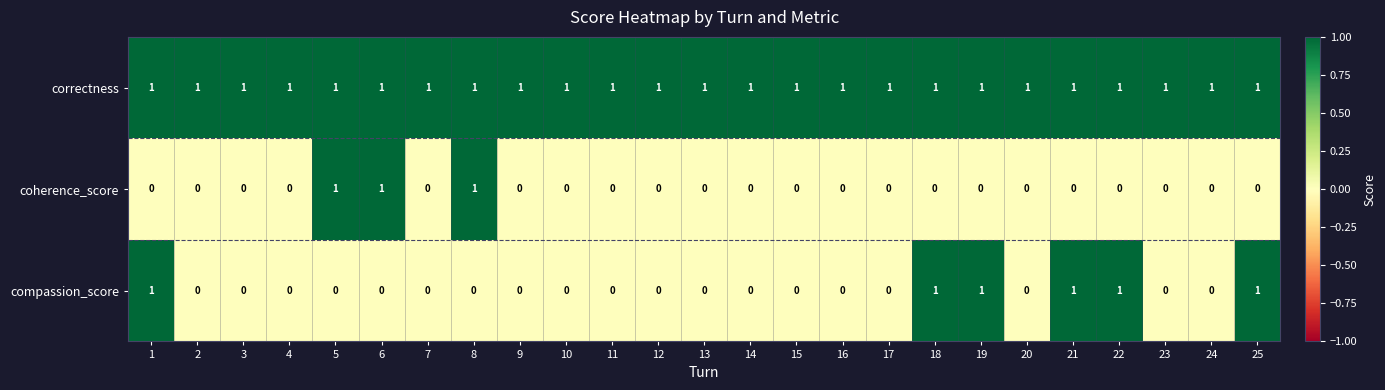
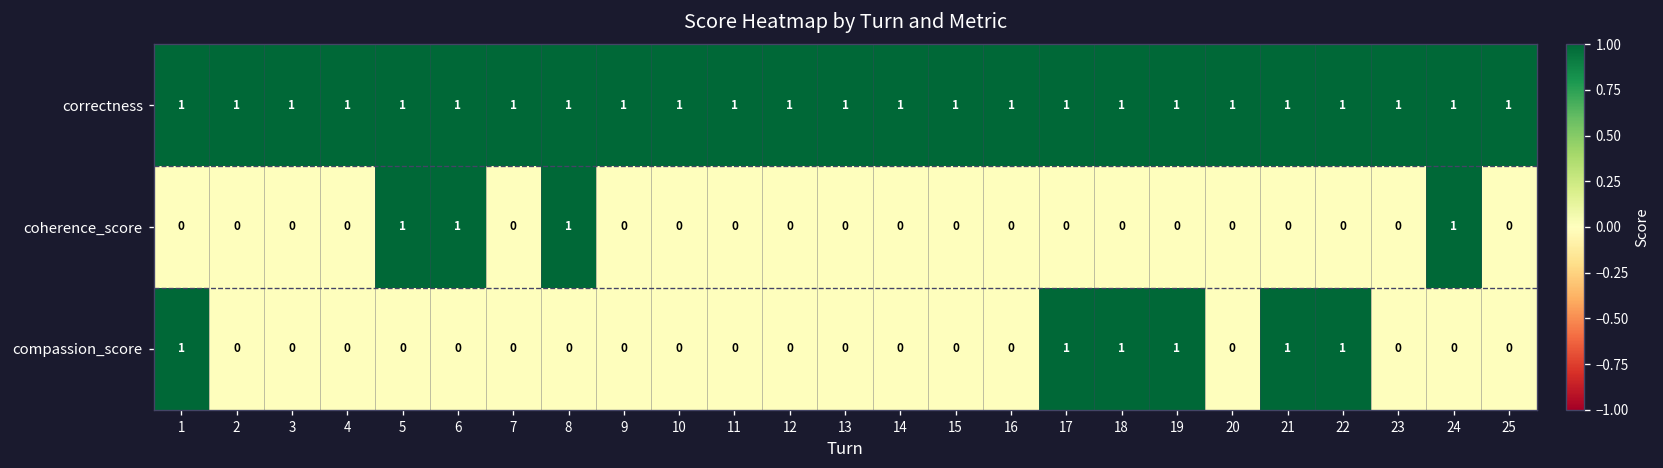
  {
    "correctness": {
      "1": 1,
      "2": 1,
      "3": 1,
      "4": 1,
      "5": 1,
      "6": 1,
      "7": 1,
      "8": 1,
      "9": 1,
      "10": 1,
      "11": 1,
      "12": 1,
      "13": 1,
      "14": 1,
      "15": 1,
      "16": 1,
      "17": 1,
      "18": 1,
      "19": 1,
      "20": 1,
      "21": 1,
      "22": 1,
      "23": 1,
      "24": 1,
      "25": 1
    },
    "coherence_score": {
      "1": 0,
      "2": 0,
      "3": 0,
      "4": 0,
      "5": 1,
      "6": 1,
      "7": 0,
      "8": 1,
      "9": 0,
      "10": 0,
      "11": 0,
      "12": 0,
      "13": 0,
      "14": 0,
      "15": 0,
      "16": 0,
      "17": 0,
      "18": 0,
      "19": 0,
      "20": 0,
      "21": 0,
      "22": 0,
      "23": 0,
-     "24": 0,
+     "24": 1,
      "25": 0
    },
    "compassion_score": {
      "1": 1,
      "2": 0,
      "3": 0,
      "4": 0,
      "5": 0,
      "6": 0,
      "7": 0,
      "8": 0,
      "9": 0,
      "10": 0,
      "11": 0,
      "12": 0,
      "13": 0,
      "14": 0,
      "15": 0,
      "16": 0,
-     "17": 0,
+     "17": 1,
      "18": 1,
      "19": 1,
      "20": 0,
      "21": 1,
      "22": 1,
      "23": 0,
      "24": 0,
-     "25": 1
+     "25": 0
    }
  }
